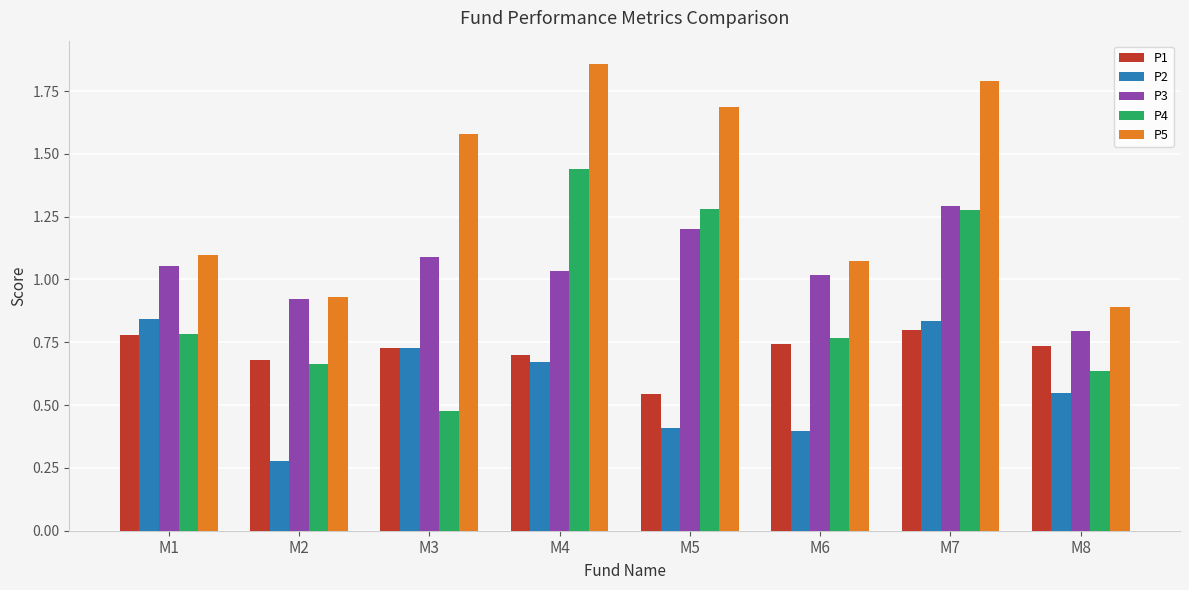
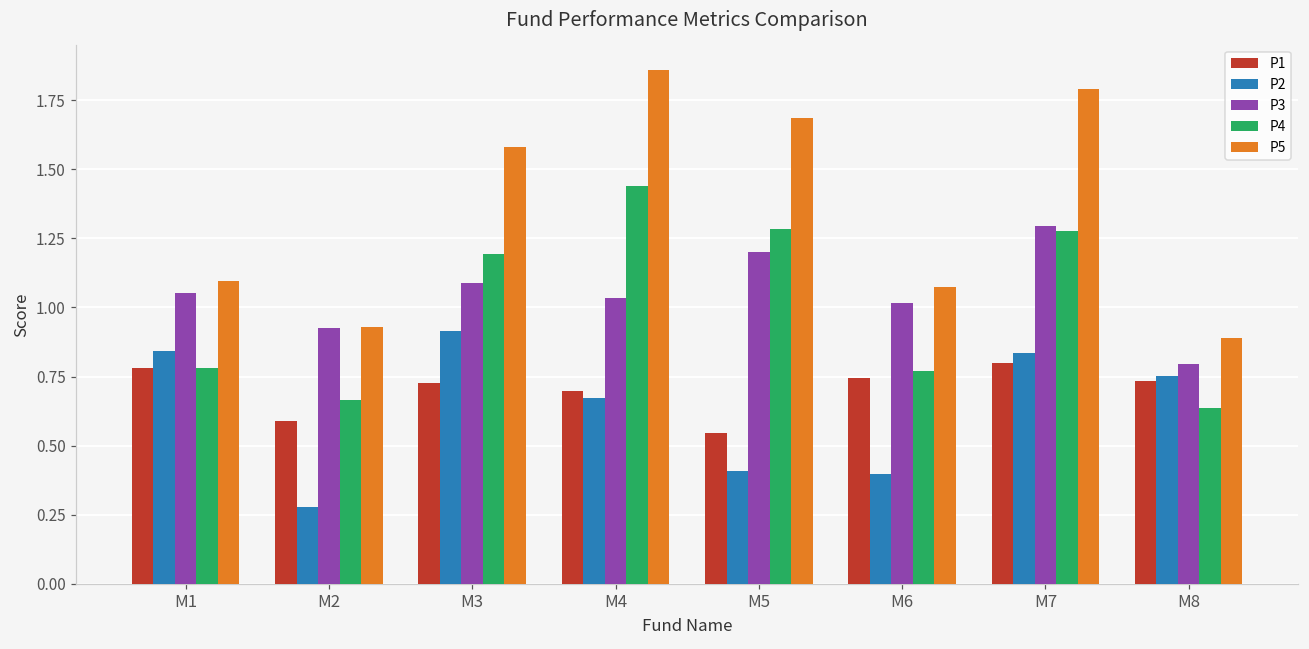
  {
    "P1": {
      "M1": 0.78,
-     "M2": 0.68,
+     "M2": 0.59,
      "M3": 0.73,
      "M4": 0.70,
      "M5": 0.54,
      "M6": 0.74,
      "M7": 0.80,
      "M8": 0.74
    },
    "P2": {
      "M1": 0.84,
      "M2": 0.28,
-     "M3": 0.73,
+     "M3": 0.91,
      "M4": 0.67,
      "M5": 0.41,
      "M6": 0.40,
      "M7": 0.83,
-     "M8": 0.55
+     "M8": 0.75
    },
    "P3": {
      "M1": 1.05,
      "M2": 0.92,
      "M3": 1.09,
      "M4": 1.03,
      "M5": 1.20,
      "M6": 1.02,
      "M7": 1.29,
      "M8": 0.79
    },
    "P4": {
      "M1": 0.78,
      "M2": 0.66,
-     "M3": 0.48,
+     "M3": 1.19,
      "M4": 1.44,
      "M5": 1.28,
      "M6": 0.77,
      "M7": 1.28,
      "M8": 0.64
    },
    "P5": {
      "M1": 1.10,
      "M2": 0.93,
      "M3": 1.58,
      "M4": 1.86,
      "M5": 1.69,
      "M6": 1.07,
      "M7": 1.79,
      "M8": 0.89
    }
  }
